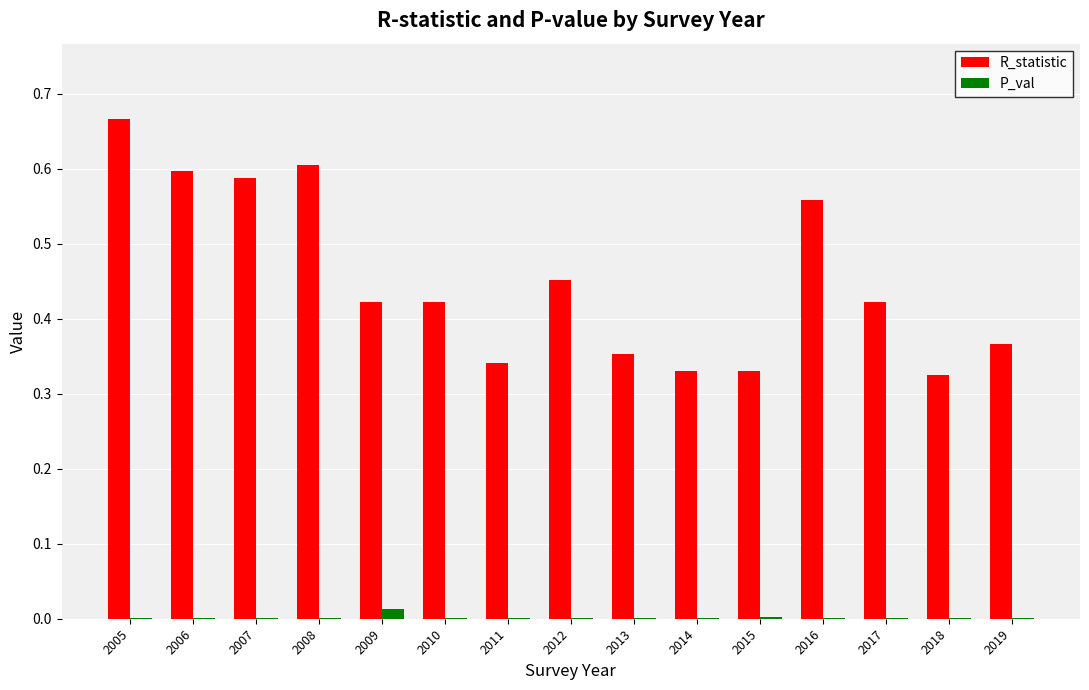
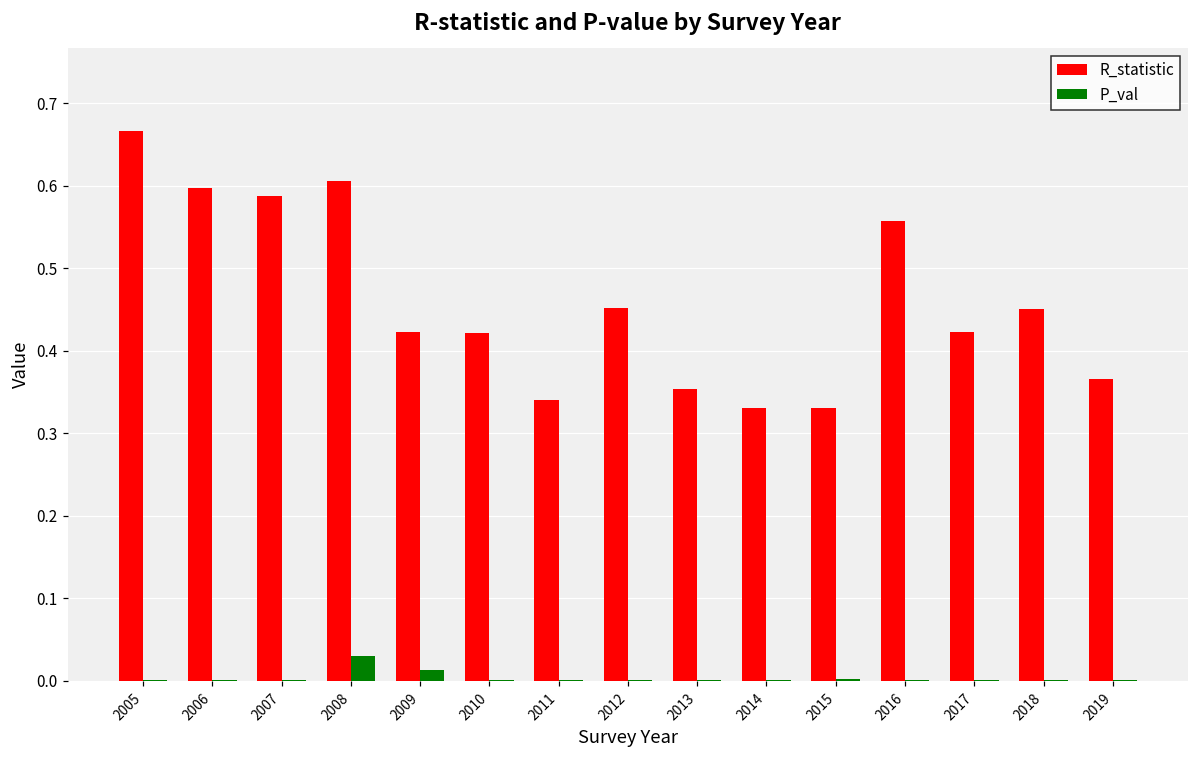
  {
    "R_statistic": {
      "2005": 0.67,
      "2006": 0.60,
      "2007": 0.59,
      "2008": 0.61,
      "2009": 0.42,
      "2010": 0.42,
      "2011": 0.34,
      "2012": 0.45,
      "2013": 0.35,
      "2014": 0.33,
      "2015": 0.33,
      "2016": 0.56,
      "2017": 0.42,
-     "2018": 0.32,
+     "2018": 0.45,
      "2019": 0.37
    },
    "P_val": {
-     "2008": 0.00,
+     "2008": 0.03,
      "2009": 0.01
    }
  }
